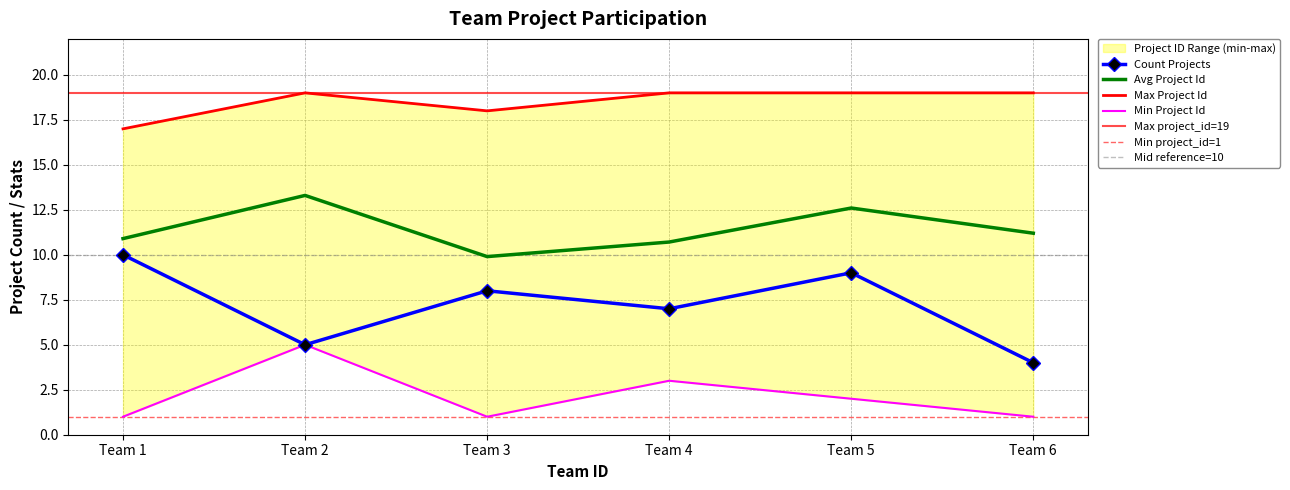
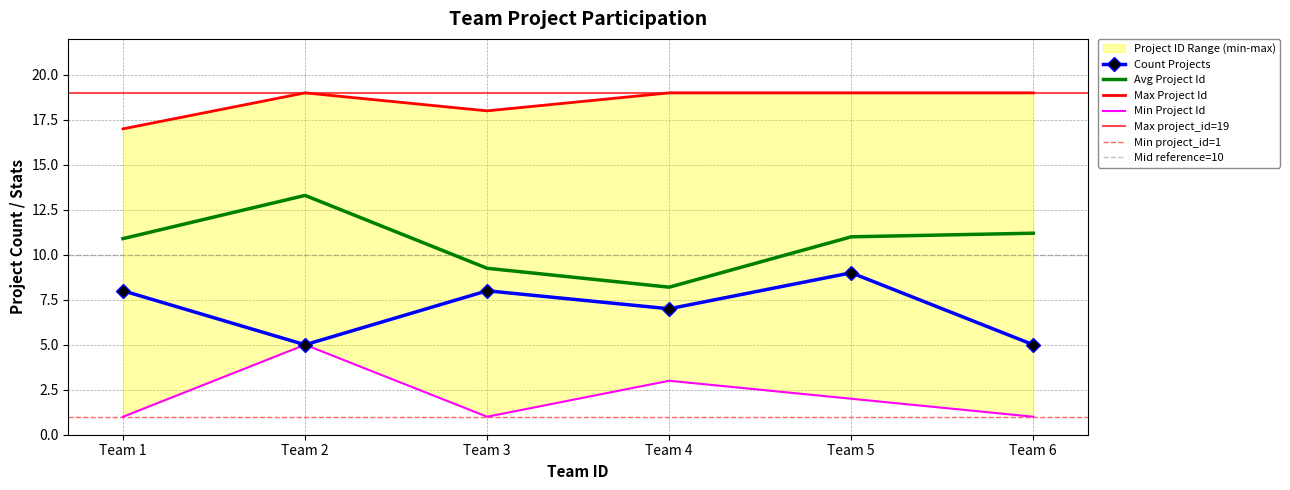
  {
    "Count Projects": {
-     "Team 1": 10,
+     "Team 1": 8,
      "Team 3": 8,
      "Team 4": 7,
      "Team 5": 9,
-     "Team 6": 4
+     "Team 6": 5
    },
    "Avg Project Id": {
      "Team 1": 10.9,
      "Team 2": 13.3,
-     "Team 3": 9.9,
-     "Team 4": 10.7,
-     "Team 5": 12.6,
+     "Team 3": 9.3,
+     "Team 4": 8.2,
+     "Team 5": 11.0,
      "Team 6": 11.2
    },
    "Project ID Range (min-max)": {
      "Team 1": 17.0,
      "Team 2": 19.0,
      "Team 3": 18.0,
      "Team 4": 19.0,
      "Team 5": 19.0,
      "Team 6": 19.0
    },
    "Min Project Id": {
      "Team 1": 1.0,
      "Team 3": 1.0,
      "Team 4": 3.0,
      "Team 5": 2.0,
      "Team 6": 1.0
    }
  }
